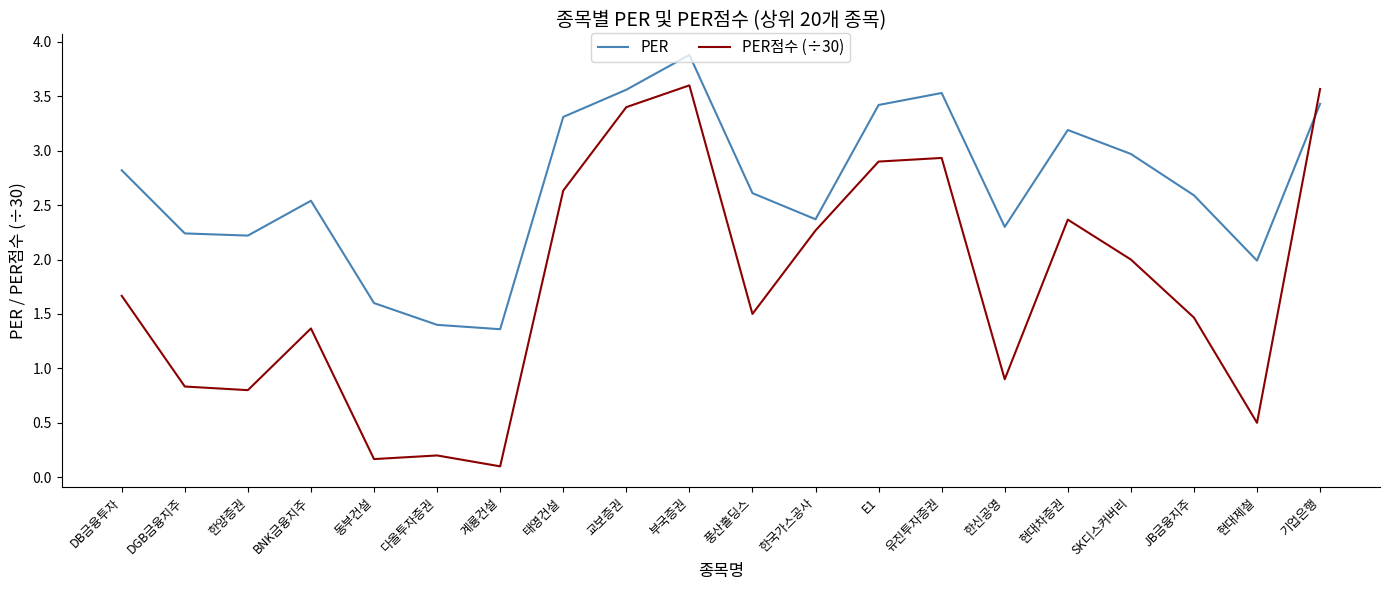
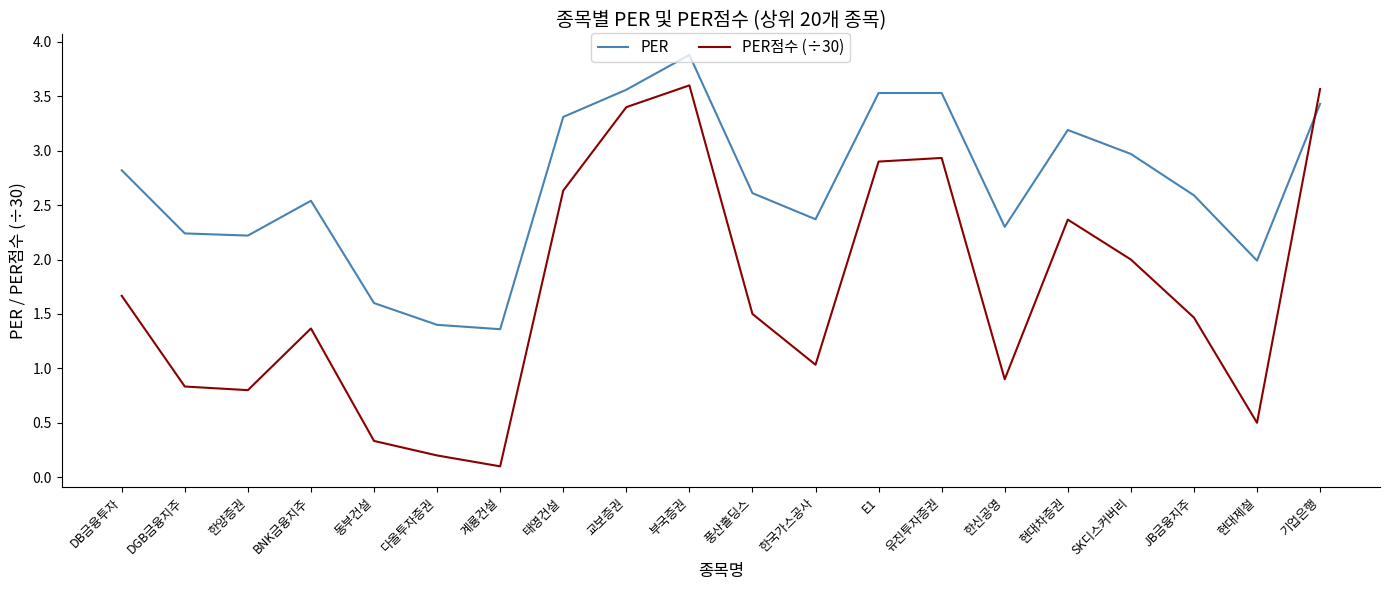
  {
    "PER": {
      "DB금융투자": 2.82,
      "DGB금융지주": 2.24,
      "한양증권": 2.22,
      "BNK금융지주": 2.54,
      "동부건설": 1.60,
      "다올투자증권": 1.40,
      "계룡건설": 1.36,
      "태영건설": 3.31,
      "교보증권": 3.56,
      "풍산홀딩스": 2.61,
      "한국가스공사": 2.37,
-     "E1": 3.42,
+     "E1": 3.53,
      "유진투자증권": 3.53,
      "한신공영": 2.30,
      "현대차증권": 3.19,
      "SK디스커버리": 2.97,
      "JB금융지주": 2.59,
      "현대제철": 1.99,
      "기업은행": 3.43
    },
    "PER점수 (÷30)": {
      "DB금융투자": 1.67,
      "DGB금융지주": 0.83,
      "한양증권": 0.80,
      "BNK금융지주": 1.37,
-     "동부건설": 0.17,
+     "동부건설": 0.33,
      "다올투자증권": 0.20,
      "계룡건설": 0.10,
      "태영건설": 2.63,
      "교보증권": 3.40,
      "부국증권": 3.60,
      "풍산홀딩스": 1.50,
-     "한국가스공사": 2.27,
+     "한국가스공사": 1.03,
      "E1": 2.90,
      "유진투자증권": 2.93,
      "한신공영": 0.90,
      "현대차증권": 2.37,
      "SK디스커버리": 2.00,
      "JB금융지주": 1.47,
      "현대제철": 0.50,
      "기업은행": 3.57
    }
  }
